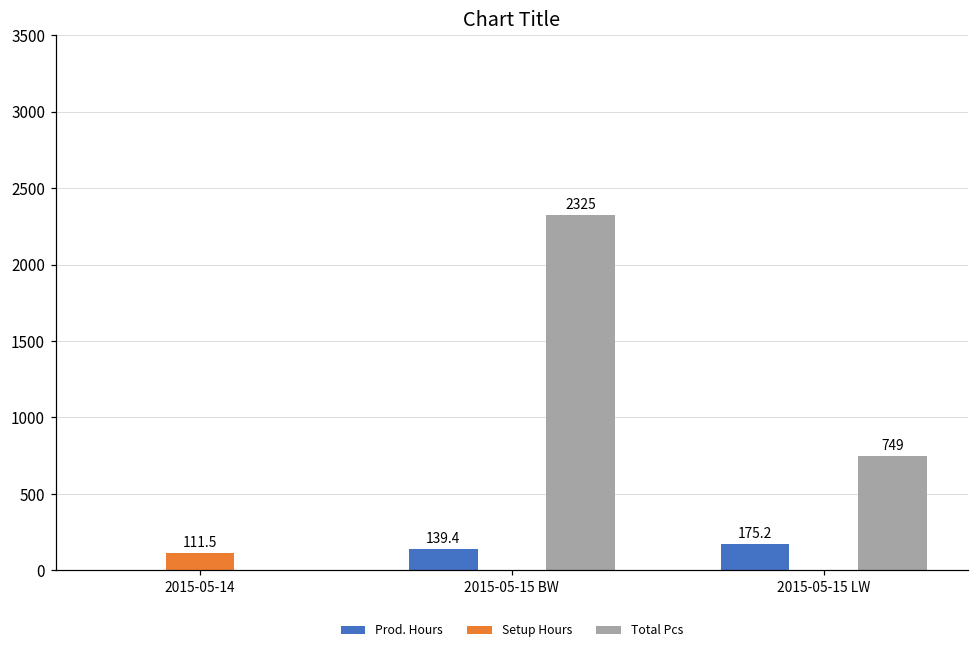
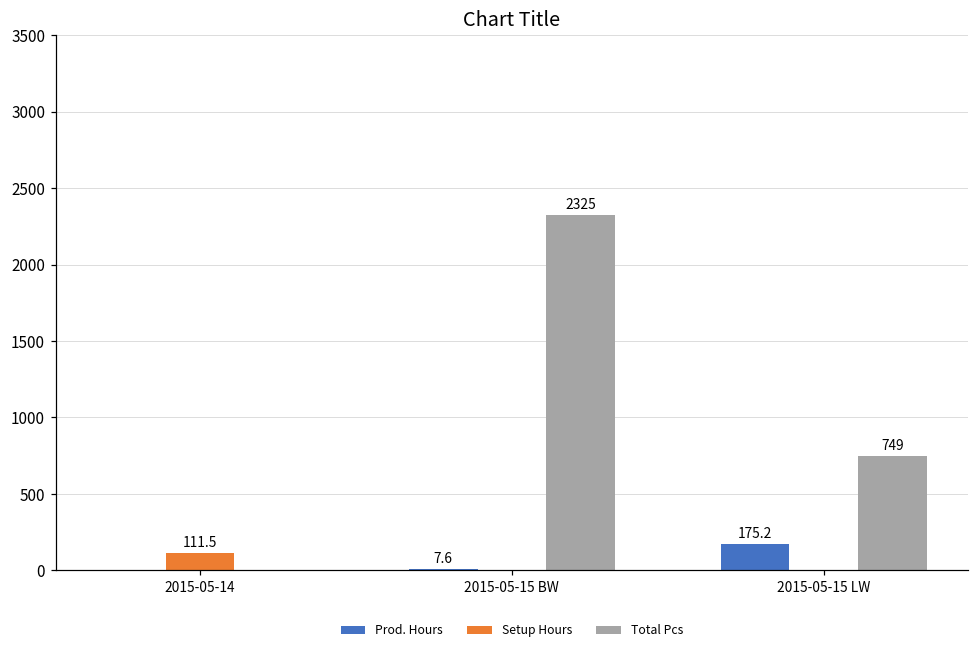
  {
    "Prod. Hours": {
-     "2015-05-15 BW": 139.4,
+     "2015-05-15 BW": 7.6,
      "2015-05-15 LW": 175.2
    },
    "Setup Hours": {
      "2015-05-14": 111.5
    },
    "Total Pcs": {
      "2015-05-15 BW": 2325,
      "2015-05-15 LW": 749
    }
  }
